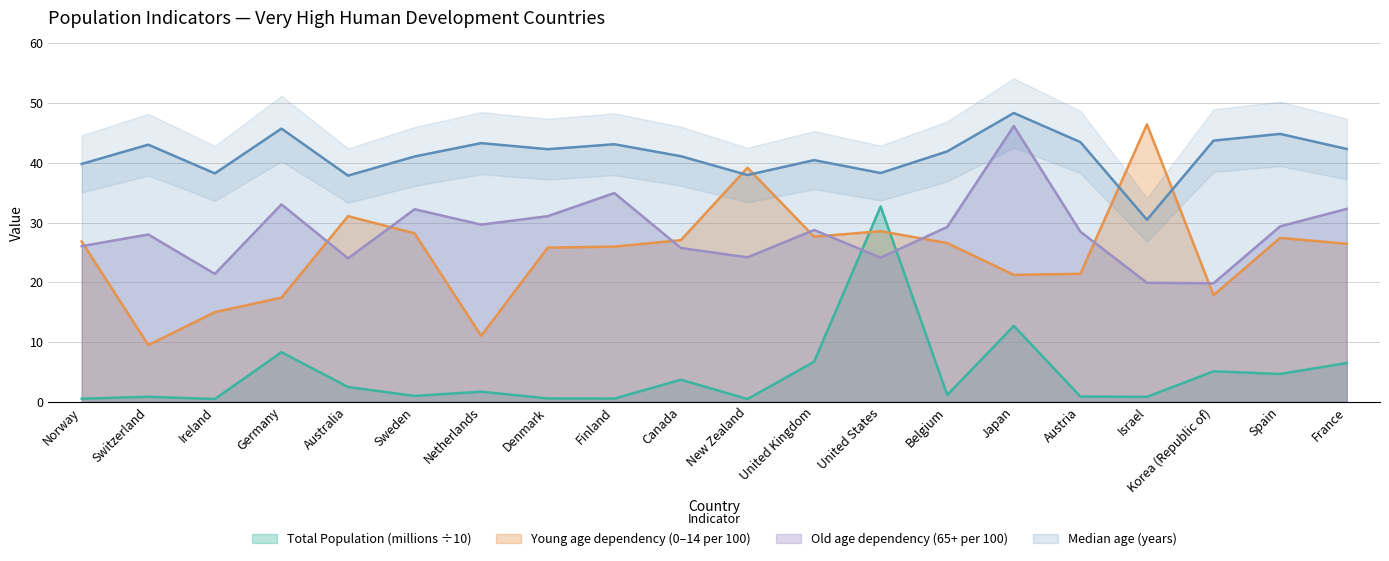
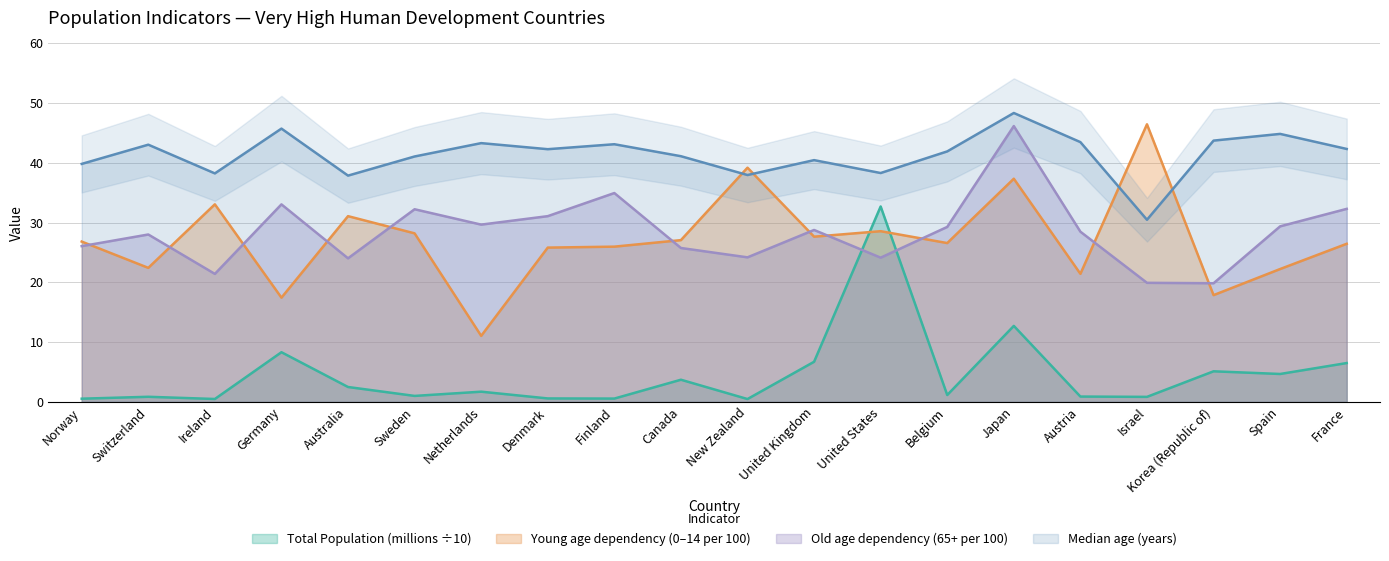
  {
    "Young age dependency (0–14 per 100)": {
      "Norway": 27,
-     "Switzerland": 10,
-     "Ireland": 15,
+     "Switzerland": 22,
+     "Ireland": 33,
      "Germany": 17,
      "Australia": 31,
      "Sweden": 28,
      "Netherlands": 11,
      "Denmark": 26,
      "Finland": 26,
      "Canada": 27,
      "New Zealand": 39,
      "United Kingdom": 28,
      "United States": 29,
      "Belgium": 27,
-     "Japan": 21,
+     "Japan": 37,
      "Austria": 21,
      "Israel": 46,
      "Korea (Republic of)": 18,
-     "Spain": 27,
+     "Spain": 22,
      "France": 26
    }
  }
